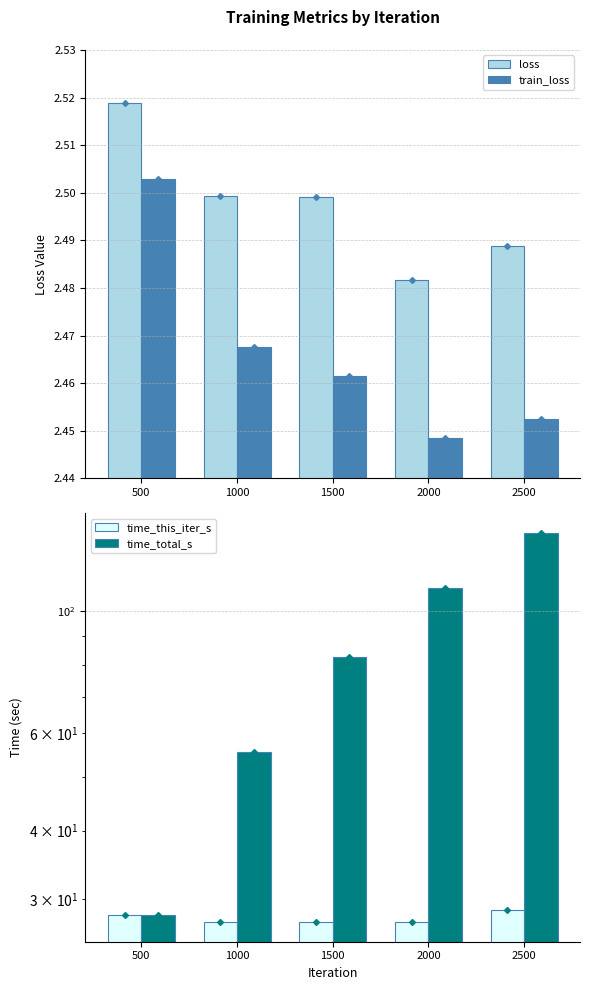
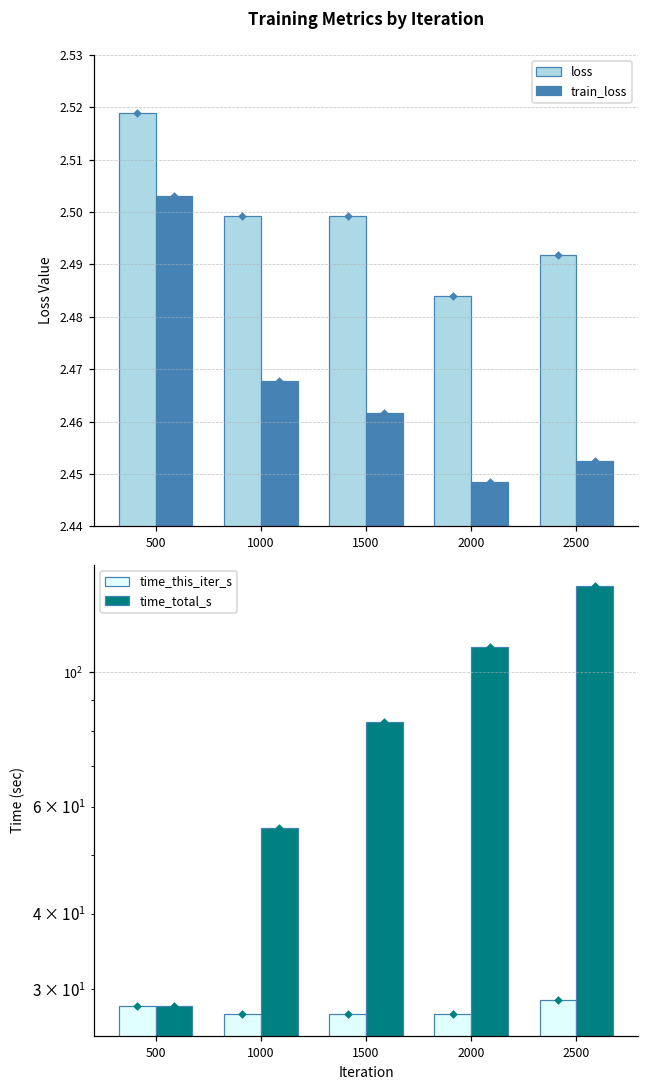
  {
    "Training Metrics by Iteration": {
      "loss": {
        "500": 2.519,
        "1000": 2.499,
        "1500": 2.499,
-       "2000": 2.482,
-       "2500": 2.489
+       "2000": 2.484,
+       "2500": 2.492
      }
    }
  }
